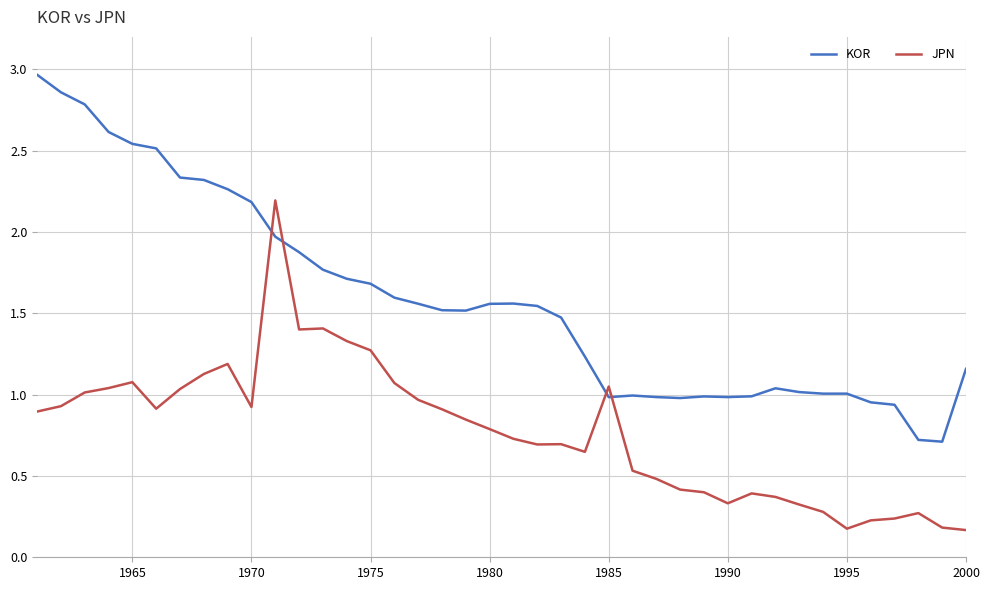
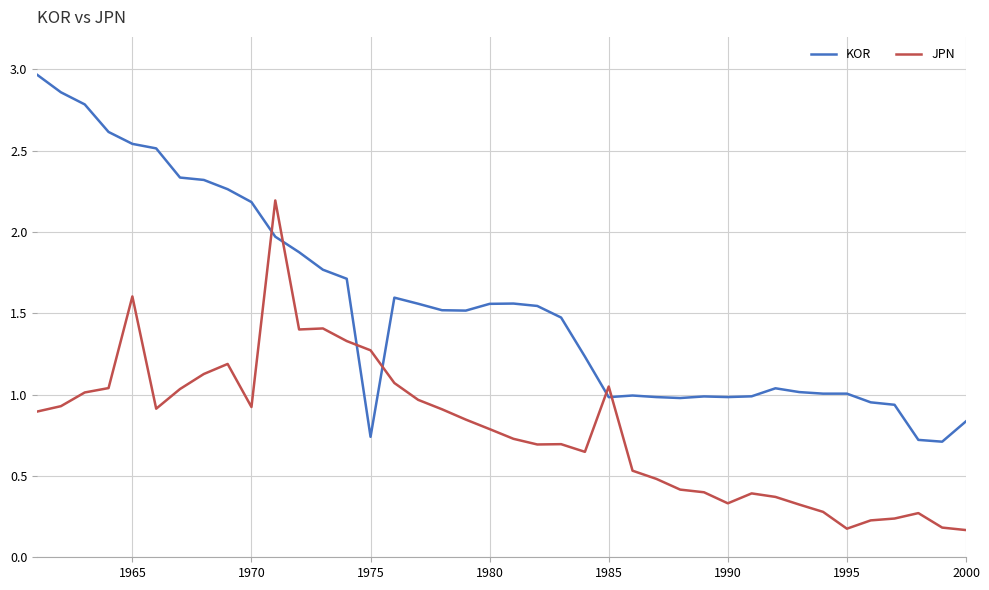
  {
    "KOR": {
      "1965": 2.54,
      "1970": 2.18,
-     "1975": 1.68,
+     "1975": 0.74,
      "1980": 1.56,
      "1985": 0.98,
      "1990": 0.99,
      "1995": 1.01,
-     "2000": 1.16
+     "2000": 0.84
    },
    "JPN": {
-     "1965": 1.08,
+     "1965": 1.60,
      "1970": 0.92,
      "1975": 1.27,
      "1980": 0.79,
      "1985": 1.05,
      "1990": 0.33,
      "1995": 0.18,
      "2000": 0.17
    }
  }
